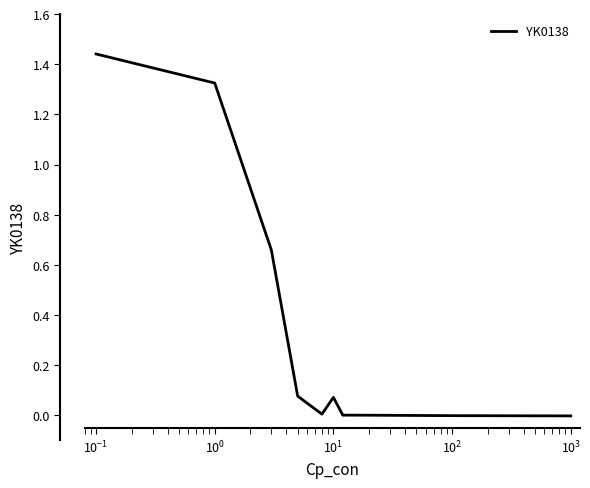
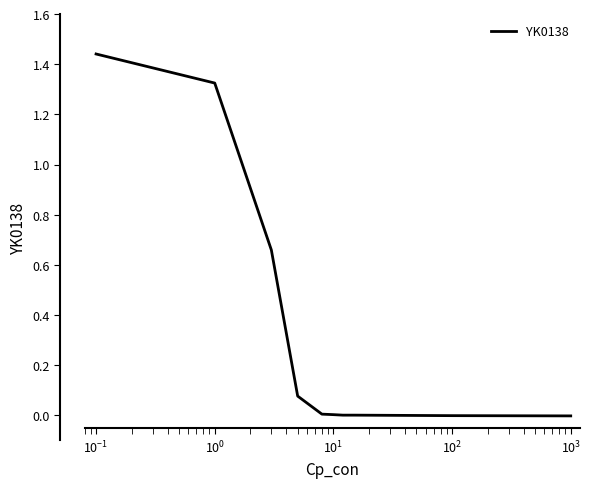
  {
    "10^-1": 1.44,
    "10^0": 1.33,
-   "10^1": 0.07,
+   "10^1": 0.00,
    "10^2": 0.00,
    "10^3": 0.00
  }
